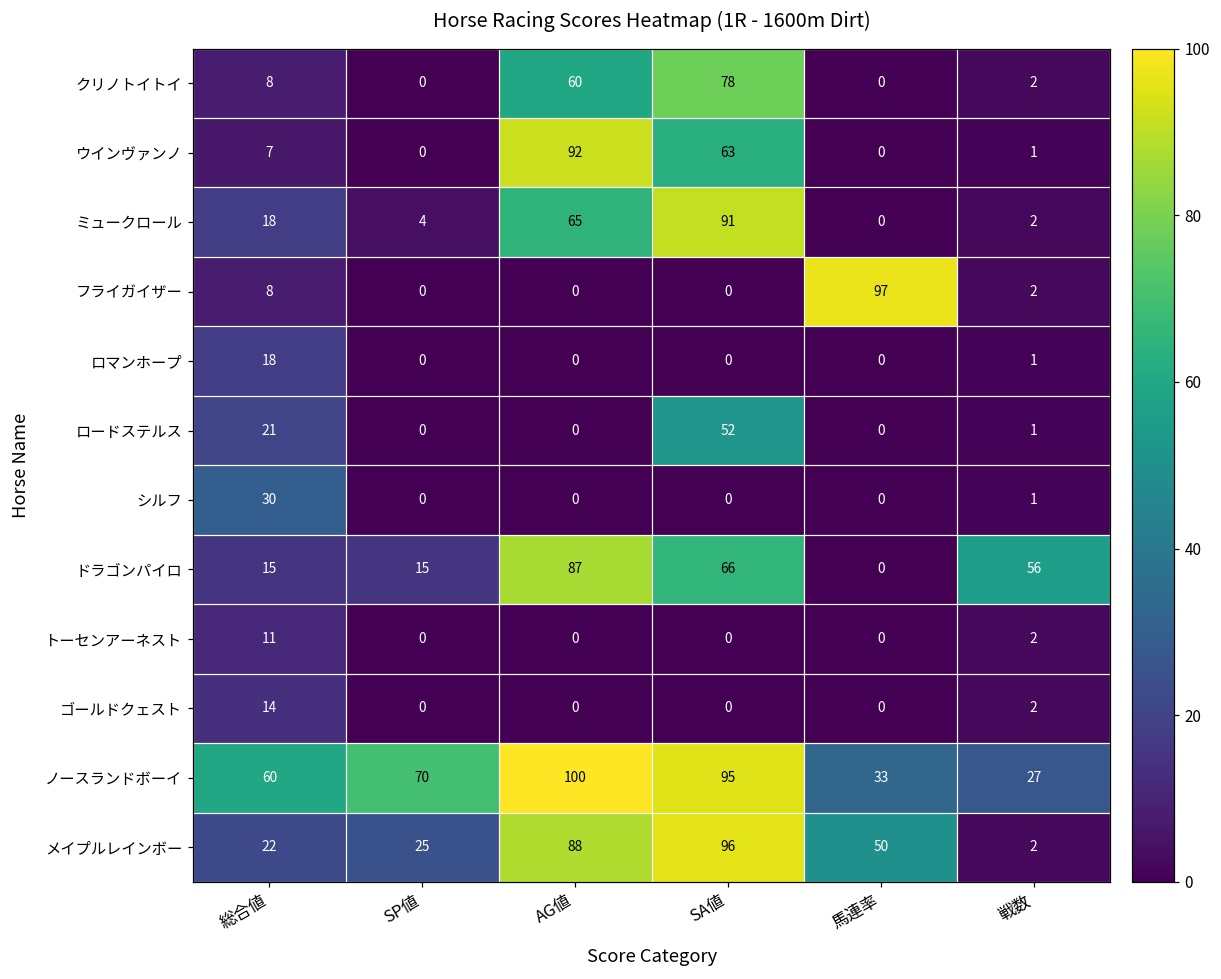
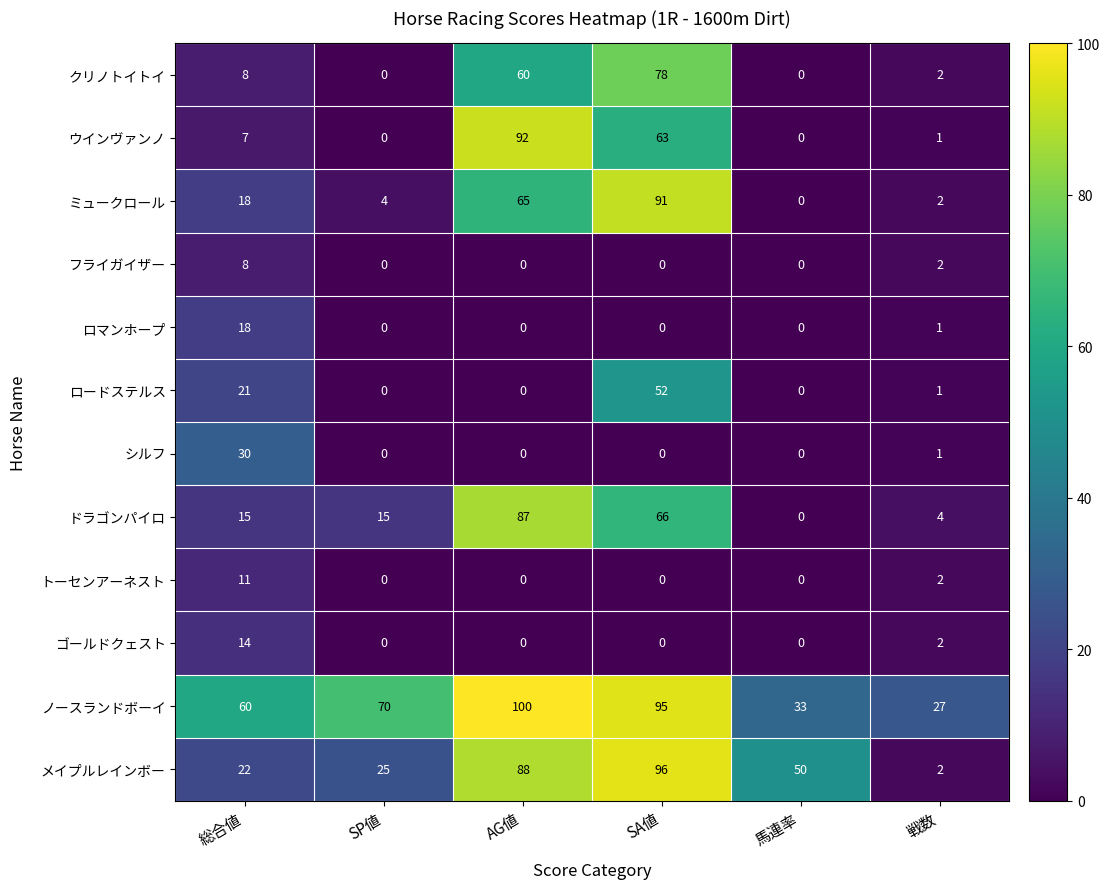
  {
    "クリノトイトイ": {
      "総合値": 8,
      "SP値": 0,
      "AG値": 60,
      "SA値": 78,
      "馬連率": 0,
      "戦数": 2
    },
    "ウインヴァンノ": {
      "総合値": 7,
      "SP値": 0,
      "AG値": 92,
      "SA値": 63,
      "馬連率": 0,
      "戦数": 1
    },
    "ミュークロール": {
      "総合値": 18,
      "SP値": 4,
      "AG値": 65,
      "SA値": 91,
      "馬連率": 0,
      "戦数": 2
    },
    "フライガイザー": {
      "総合値": 8,
      "SP値": 0,
      "AG値": 0,
      "SA値": 0,
-     "馬連率": 97,
+     "馬連率": 0,
      "戦数": 2
    },
    "ロマンホープ": {
      "総合値": 18,
      "SP値": 0,
      "AG値": 0,
      "SA値": 0,
      "馬連率": 0,
      "戦数": 1
    },
    "ロードステルス": {
      "総合値": 21,
      "SP値": 0,
      "AG値": 0,
      "SA値": 52,
      "馬連率": 0,
      "戦数": 1
    },
    "シルフ": {
      "総合値": 30,
      "SP値": 0,
      "AG値": 0,
      "SA値": 0,
      "馬連率": 0,
      "戦数": 1
    },
    "ドラゴンパイロ": {
      "総合値": 15,
      "SP値": 15,
      "AG値": 87,
      "SA値": 66,
      "馬連率": 0,
-     "戦数": 56
+     "戦数": 4
    },
    "トーセンアーネスト": {
      "総合値": 11,
      "SP値": 0,
      "AG値": 0,
      "SA値": 0,
      "馬連率": 0,
      "戦数": 2
    },
    "ゴールドクェスト": {
      "総合値": 14,
      "SP値": 0,
      "AG値": 0,
      "SA値": 0,
      "馬連率": 0,
      "戦数": 2
    },
    "ノースランドボーイ": {
      "総合値": 60,
      "SP値": 70,
      "AG値": 100,
      "SA値": 95,
      "馬連率": 33,
      "戦数": 27
    },
    "メイプルレインボー": {
      "総合値": 22,
      "SP値": 25,
      "AG値": 88,
      "SA値": 96,
      "馬連率": 50,
      "戦数": 2
    }
  }
